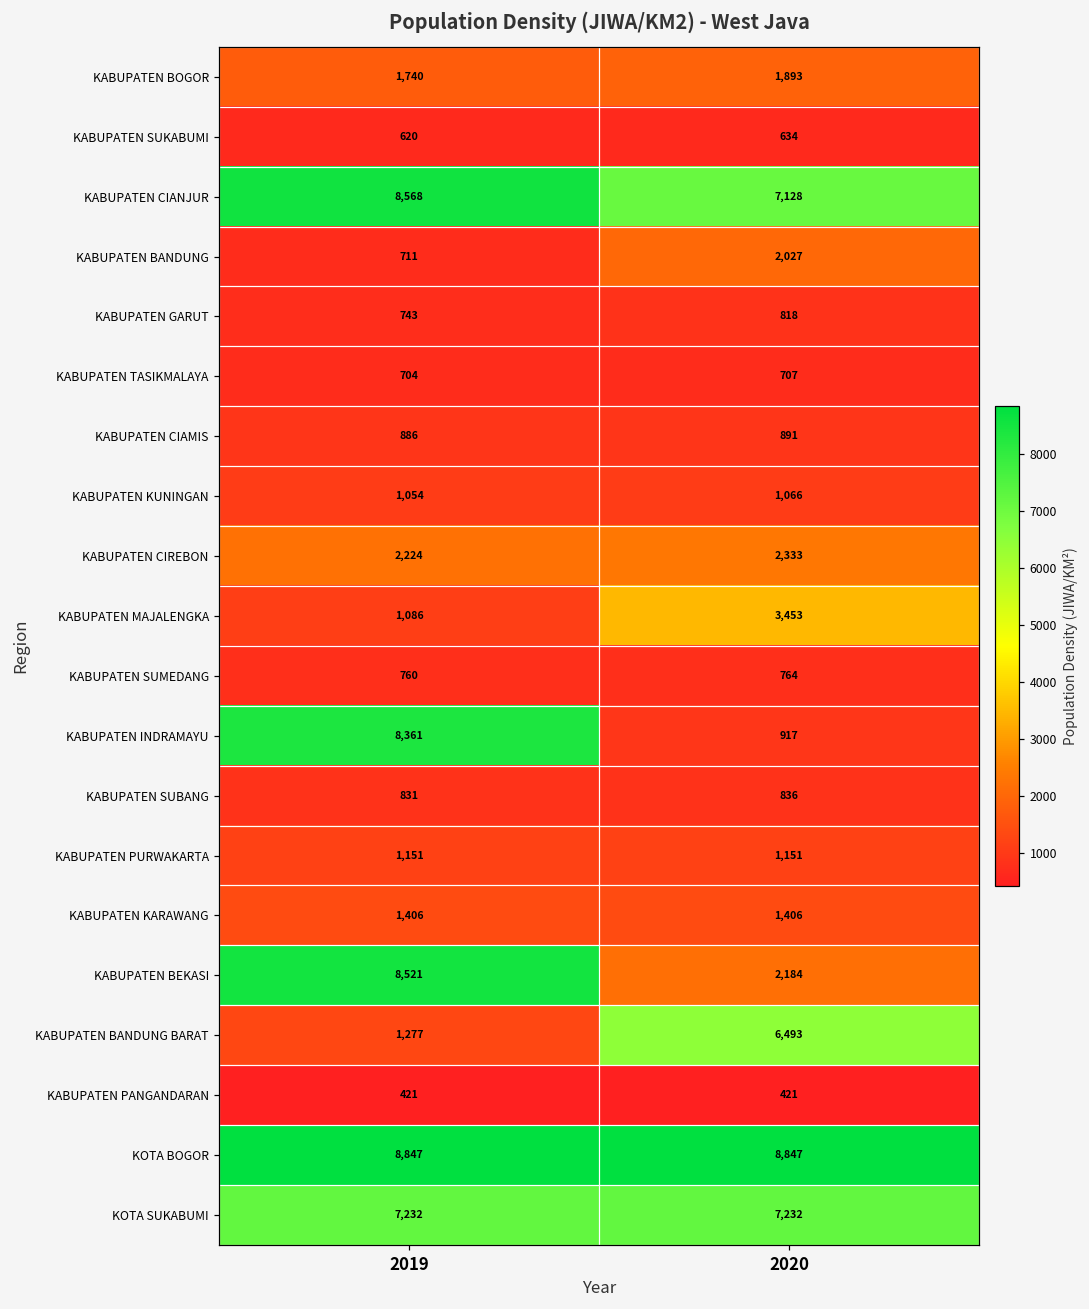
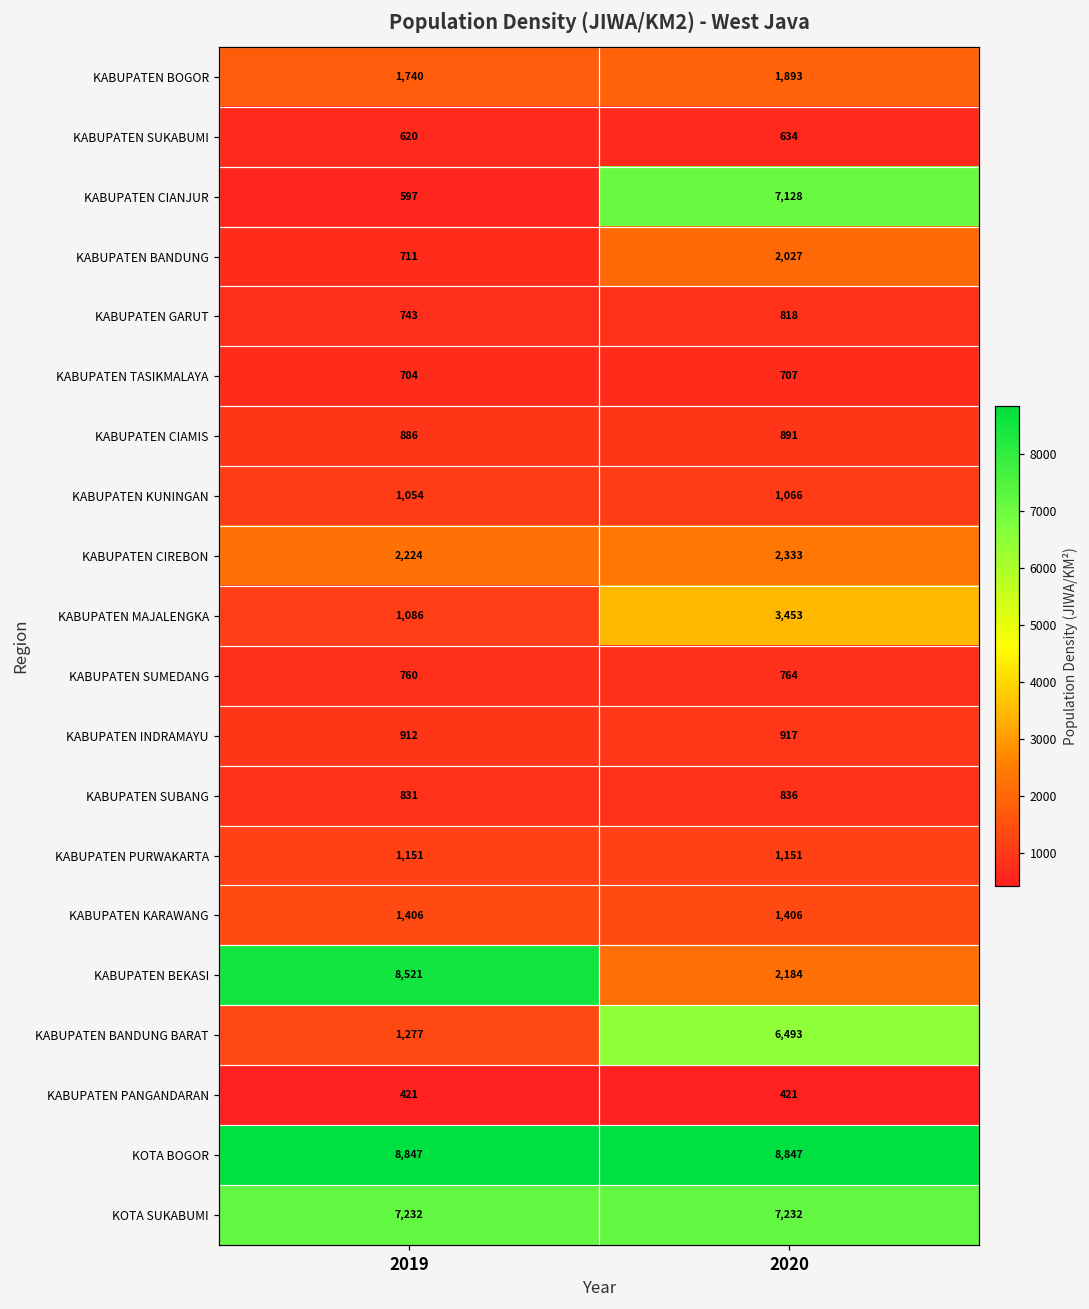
  {
    "KABUPATEN BOGOR": {
      "2019": "1,740",
      "2020": "1,893"
    },
    "KABUPATEN SUKABUMI": {
      "2019": "620",
      "2020": "634"
    },
    "KABUPATEN CIANJUR": {
-     "2019": "8,568",
+     "2019": "597",
      "2020": "7,128"
    },
    "KABUPATEN BANDUNG": {
      "2019": "711",
      "2020": "2,027"
    },
    "KABUPATEN GARUT": {
      "2019": "743",
      "2020": "818"
    },
    "KABUPATEN TASIKMALAYA": {
      "2019": "704",
      "2020": "707"
    },
    "KABUPATEN CIAMIS": {
      "2019": "886",
      "2020": "891"
    },
    "KABUPATEN KUNINGAN": {
      "2019": "1,054",
      "2020": "1,066"
    },
    "KABUPATEN CIREBON": {
      "2019": "2,224",
      "2020": "2,333"
    },
    "KABUPATEN MAJALENGKA": {
      "2019": "1,086",
      "2020": "3,453"
    },
    "KABUPATEN SUMEDANG": {
      "2019": "760",
      "2020": "764"
    },
    "KABUPATEN INDRAMAYU": {
-     "2019": "8,361",
+     "2019": "912",
      "2020": "917"
    },
    "KABUPATEN SUBANG": {
      "2019": "831",
      "2020": "836"
    },
    "KABUPATEN PURWAKARTA": {
      "2019": "1,151",
      "2020": "1,151"
    },
    "KABUPATEN KARAWANG": {
      "2019": "1,406",
      "2020": "1,406"
    },
    "KABUPATEN BEKASI": {
      "2019": "8,521",
      "2020": "2,184"
    },
    "KABUPATEN BANDUNG BARAT": {
      "2019": "1,277",
      "2020": "6,493"
    },
    "KABUPATEN PANGANDARAN": {
      "2019": "421",
      "2020": "421"
    },
    "KOTA BOGOR": {
      "2019": "8,847",
      "2020": "8,847"
    },
    "KOTA SUKABUMI": {
      "2019": "7,232",
      "2020": "7,232"
    }
  }
